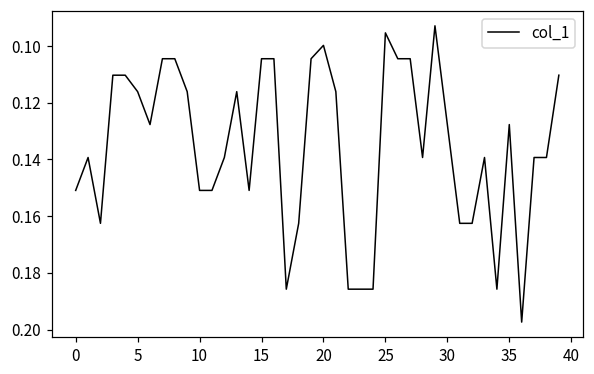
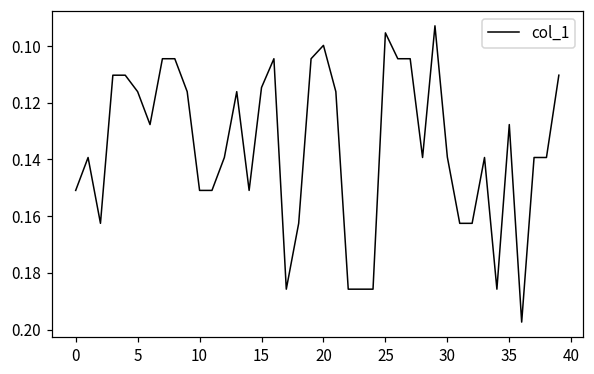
  {
    "0": 0.151,
    "5": 0.116,
    "10": 0.151,
-   "15": 0.104,
+   "15": 0.115,
    "20": 0.100,
    "25": 0.095,
-   "30": 0.128,
+   "30": 0.139,
    "35": 0.128
  }
